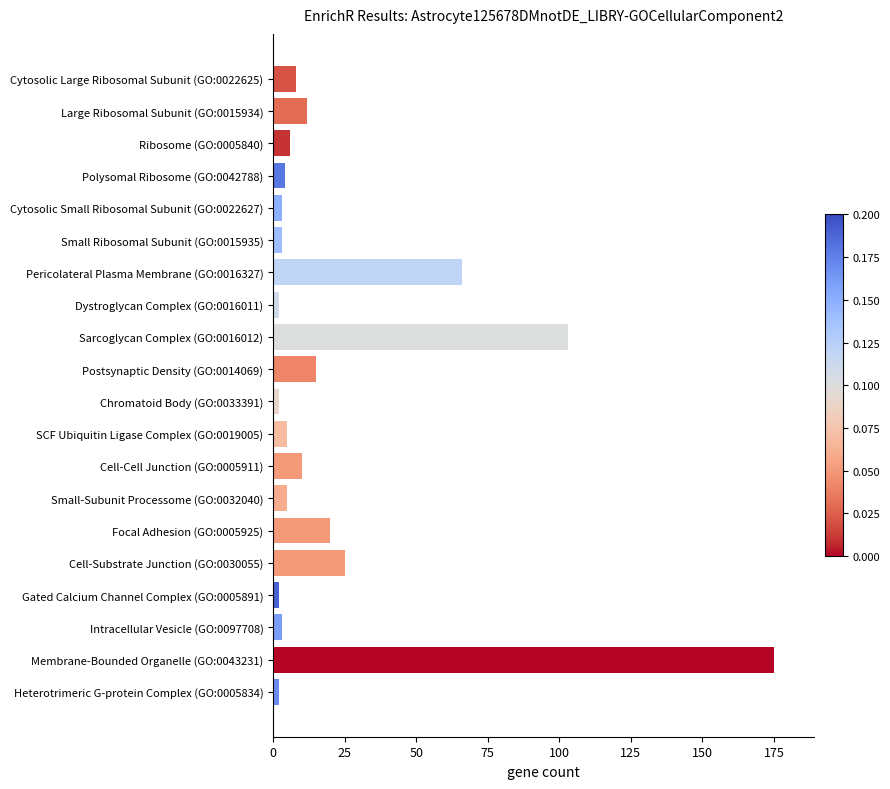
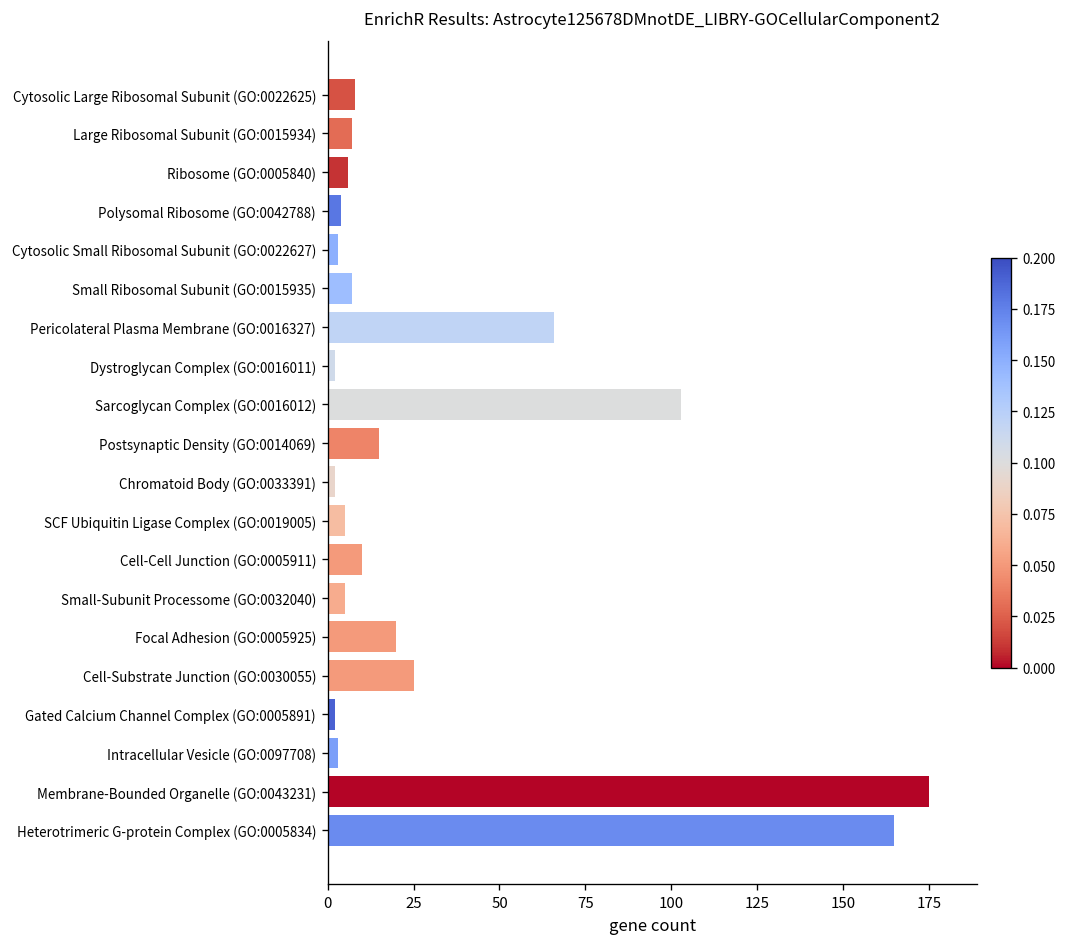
  {
    "Cytosolic Large Ribosomal Subunit (GO:0022625)": 8,
-   "Large Ribosomal Subunit (GO:0015934)": 12,
+   "Large Ribosomal Subunit (GO:0015934)": 7,
    "Ribosome (GO:0005840)": 6,
    "Polysomal Ribosome (GO:0042788)": 4,
    "Cytosolic Small Ribosomal Subunit (GO:0022627)": 3,
-   "Small Ribosomal Subunit (GO:0015935)": 3,
+   "Small Ribosomal Subunit (GO:0015935)": 7,
    "Pericolateral Plasma Membrane (GO:0016327)": 66,
    "Dystroglycan Complex (GO:0016011)": 2,
    "Sarcoglycan Complex (GO:0016012)": 103,
    "Postsynaptic Density (GO:0014069)": 15,
    "Chromatoid Body (GO:0033391)": 2,
    "SCF Ubiquitin Ligase Complex (GO:0019005)": 5,
    "Cell-Cell Junction (GO:0005911)": 10,
    "Small-Subunit Processome (GO:0032040)": 5,
    "Focal Adhesion (GO:0005925)": 20,
    "Cell-Substrate Junction (GO:0030055)": 25,
    "Gated Calcium Channel Complex (GO:0005891)": 2,
    "Intracellular Vesicle (GO:0097708)": 3,
    "Membrane-Bounded Organelle (GO:0043231)": 175,
-   "Heterotrimeric G-protein Complex (GO:0005834)": 2
+   "Heterotrimeric G-protein Complex (GO:0005834)": 165
  }
